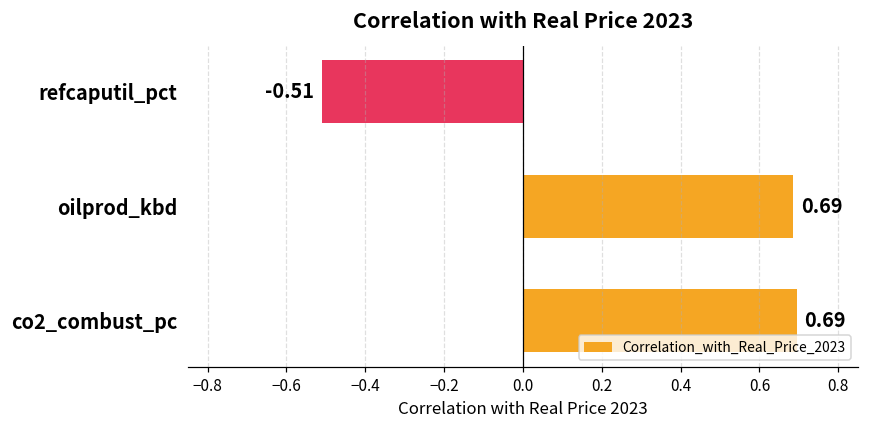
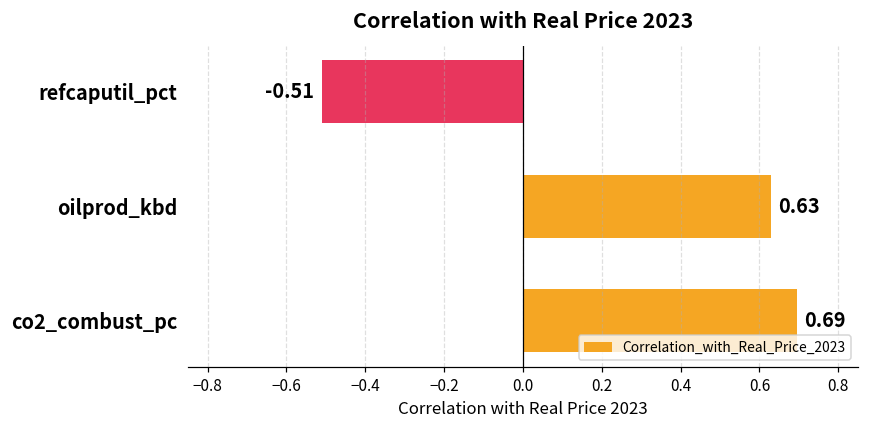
  {
    "refcaputil_pct": -0.51,
-   "oilprod_kbd": 0.69,
+   "oilprod_kbd": 0.63,
    "co2_combust_pc": 0.69
  }
